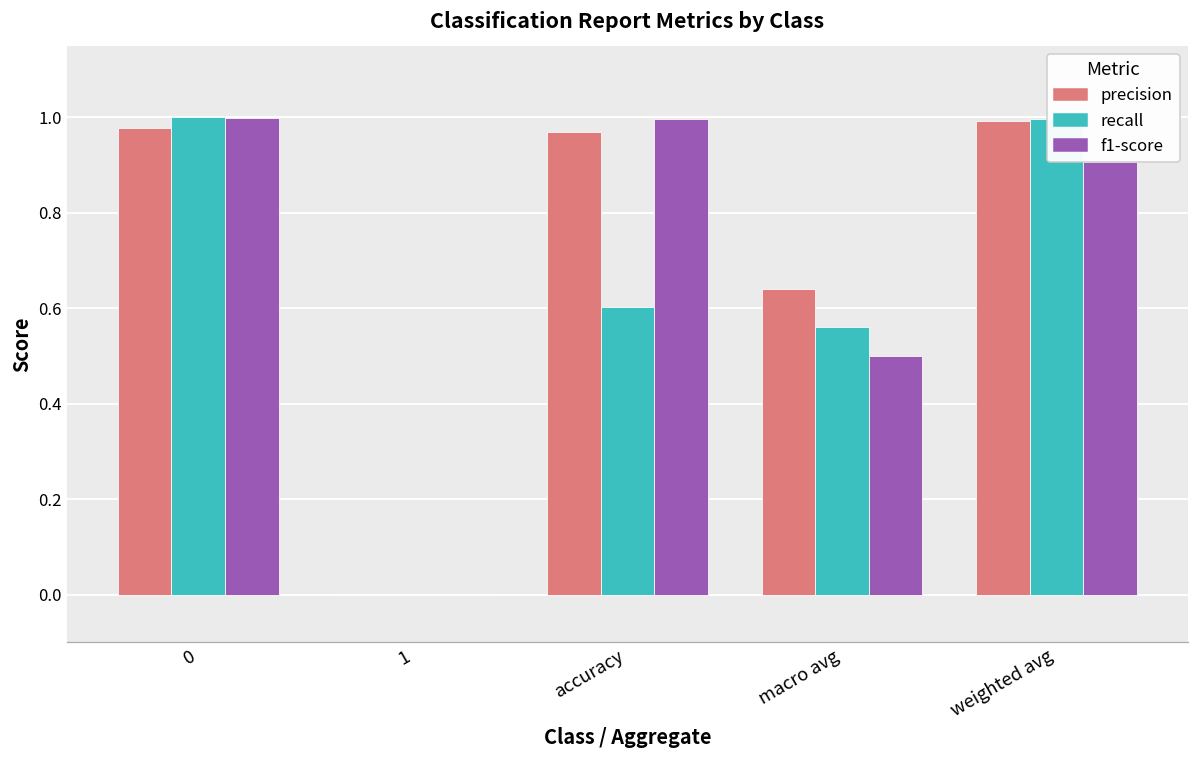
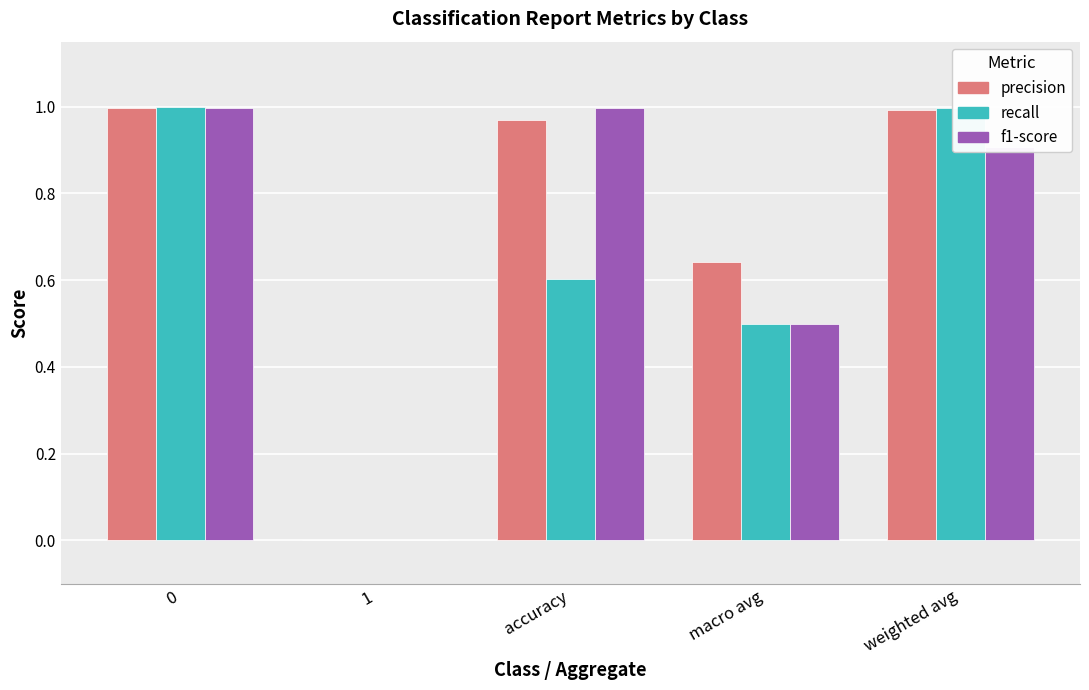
  {
    "precision": {
-     "0": 0.98,
+     "0": 1.00,
      "1": 0.00,
      "accuracy": 0.97,
      "macro avg": 0.64,
      "weighted avg": 0.99
    },
    "recall": {
      "0": 1.00,
      "1": 0.00,
      "accuracy": 0.60,
-     "macro avg": 0.56
+     "macro avg": 0.50
    },
    "f1-score": {
      "0": 1.00,
      "1": 0.00,
      "accuracy": 1.00,
      "macro avg": 0.50
    }
  }
